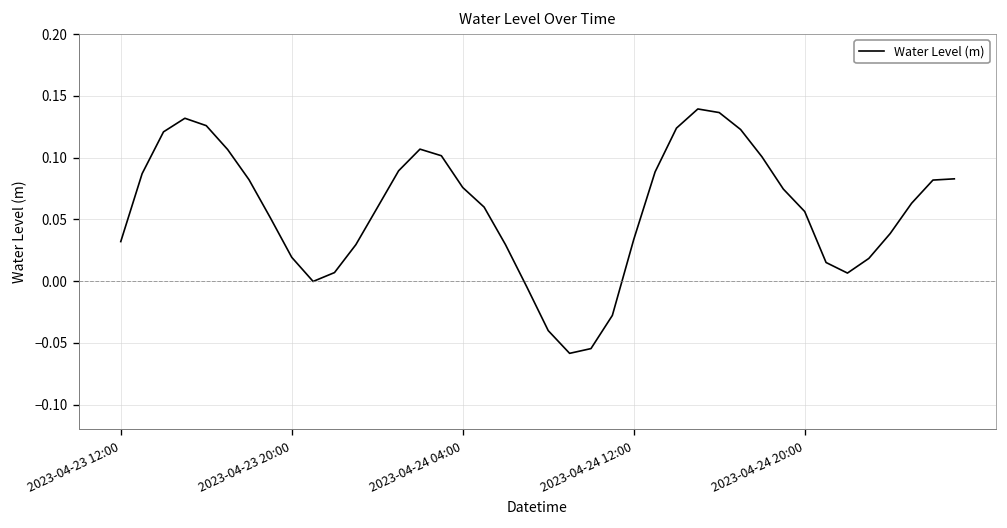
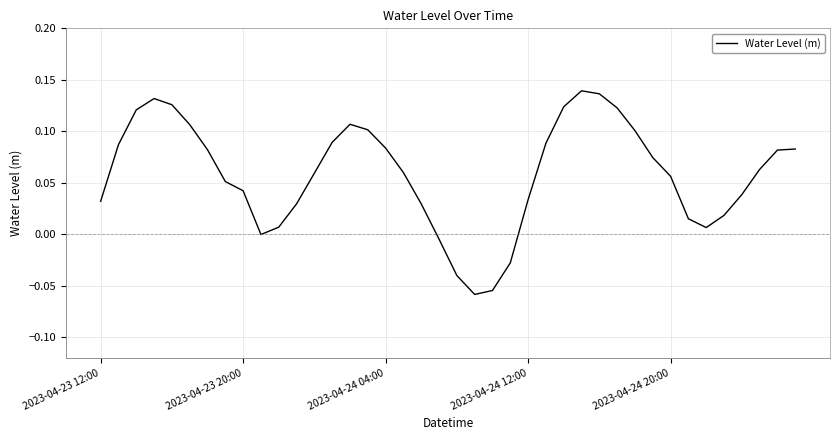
  {
    "2023-04-23 12:00": 0.032,
-   "2023-04-23 20:00": 0.019,
-   "2023-04-24 04:00": 0.076,
+   "2023-04-23 20:00": 0.042,
+   "2023-04-24 04:00": 0.084,
    "2023-04-24 12:00": 0.034,
    "2023-04-24 20:00": 0.056
  }
